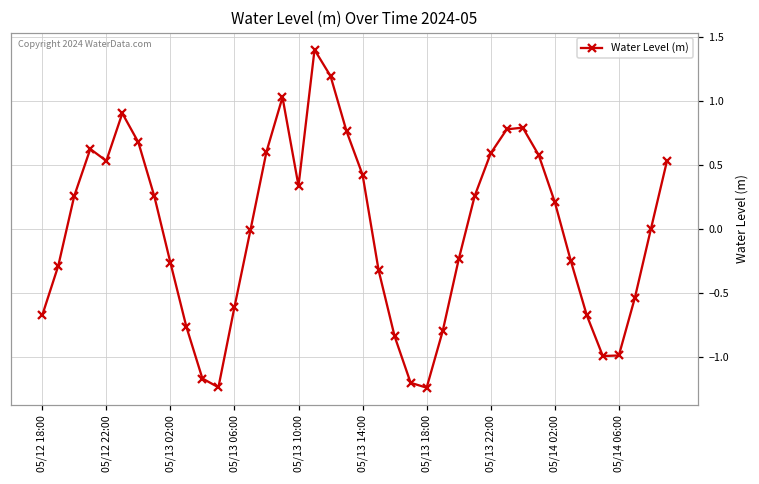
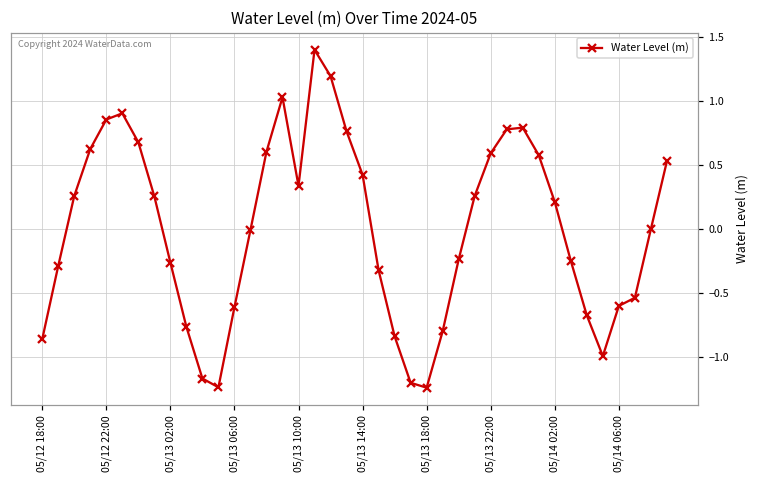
  {
-   "05/12 18:00": -0.68,
-   "05/12 22:00": 0.53,
+   "05/12 18:00": -0.86,
+   "05/12 22:00": 0.86,
    "05/13 02:00": -0.26,
    "05/13 06:00": -0.61,
    "05/13 10:00": 0.34,
    "05/13 14:00": 0.42,
    "05/13 18:00": -1.24,
    "05/13 22:00": 0.59,
    "05/14 02:00": 0.21,
-   "05/14 06:00": -0.99
+   "05/14 06:00": -0.60
  }
